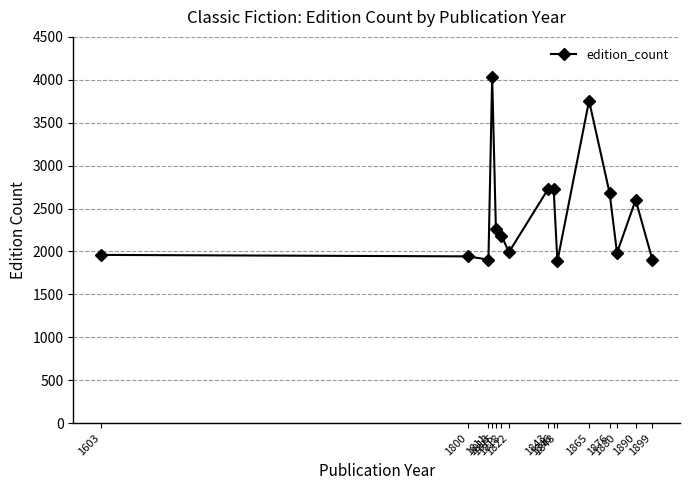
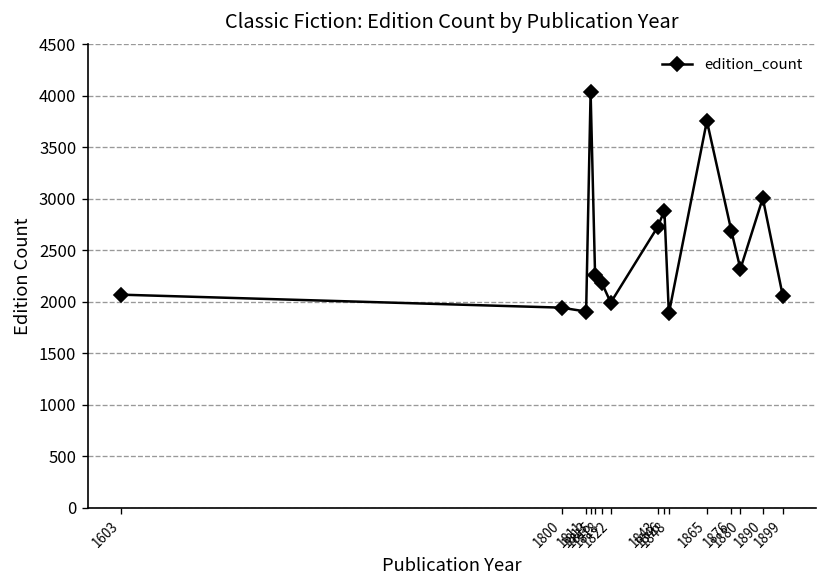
  {
-   "1603": 2000,
+   "1603": 2100,
    "1800": 1900,
    "1811": 1900,
    "1813": 4000,
    "1815": 2300,
    "1818": 2200,
    "1822": 2000,
    "1843": 2700,
-   "1846": 2700,
+   "1846": 2900,
    "1848": 1900,
    "1865": 3800,
    "1876": 2700,
-   "1880": 2000,
-   "1890": 2600,
-   "1899": 1900
+   "1880": 2300,
+   "1890": 3000,
+   "1899": 2100
  }
